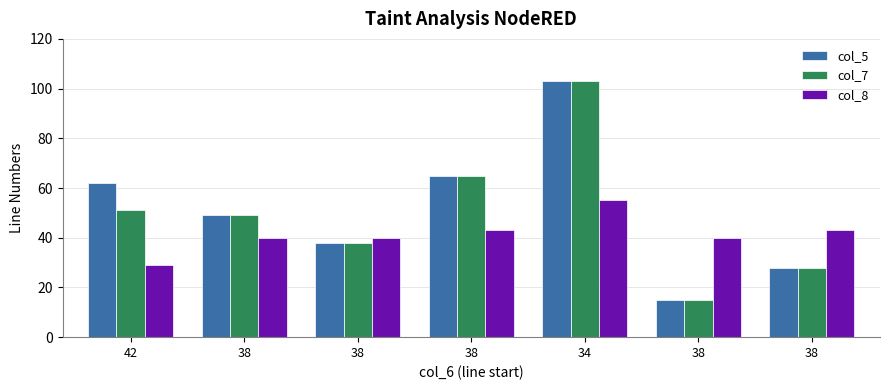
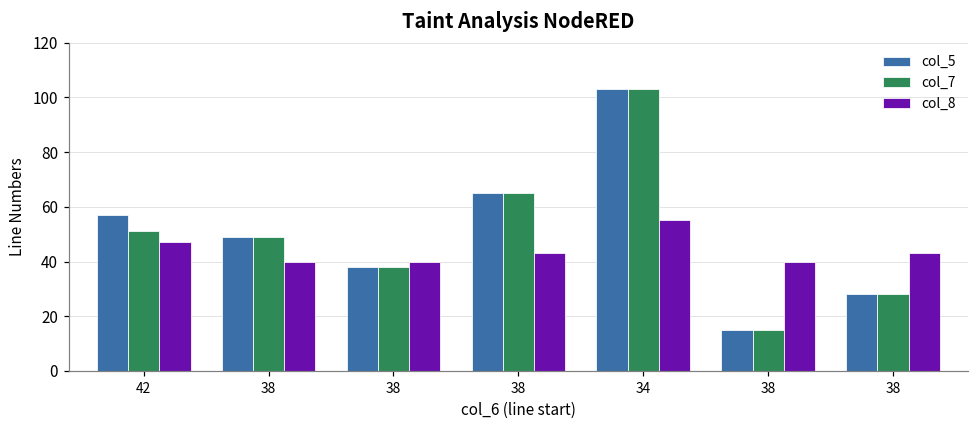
  {
    "col_5": {
-     "42": 62,
+     "42": 57,
      "34": 103
    },
    "col_7": {
      "42": 51,
      "34": 103
    },
    "col_8": {
-     "42": 29,
+     "42": 47,
      "34": 55
    }
  }
